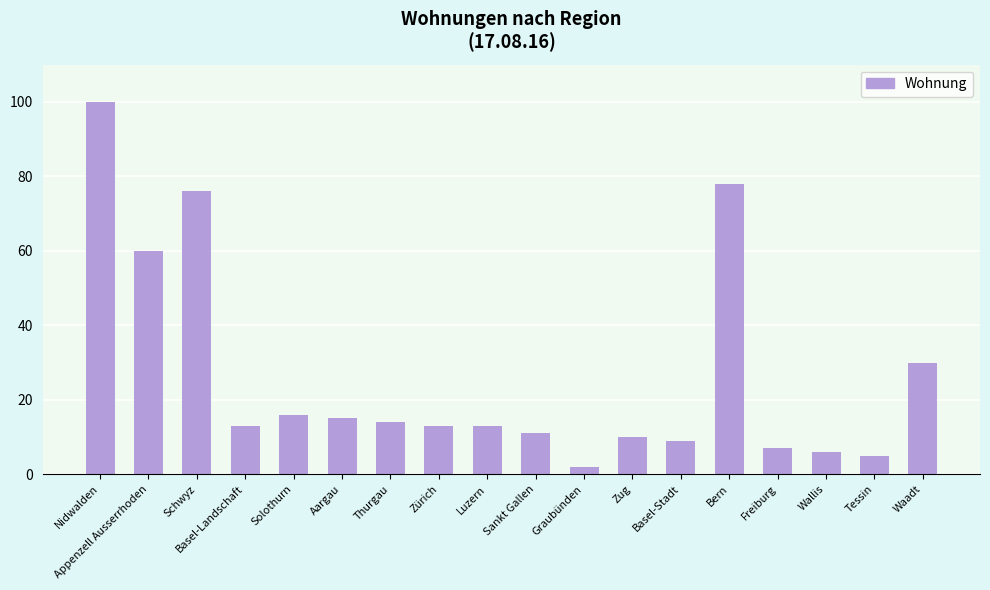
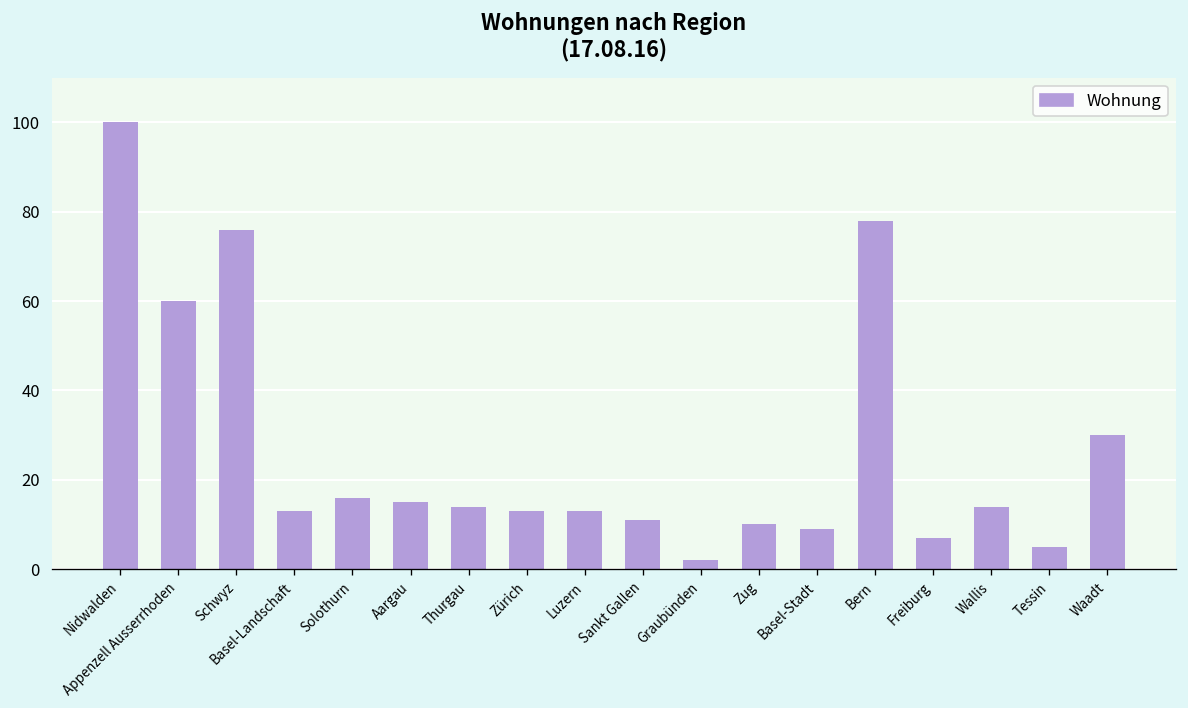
  {
    "Nidwalden": 100,
    "Appenzell Ausserrhoden": 60,
    "Schwyz": 76,
    "Basel-Landschaft": 13,
    "Solothurn": 16,
    "Aargau": 15,
    "Thurgau": 14,
    "Zürich": 13,
    "Luzern": 13,
    "Sankt Gallen": 11,
    "Graubünden": 2,
    "Zug": 10,
    "Basel-Stadt": 9,
    "Bern": 78,
    "Freiburg": 7,
-   "Wallis": 6,
+   "Wallis": 14,
    "Tessin": 5,
    "Waadt": 30
  }
